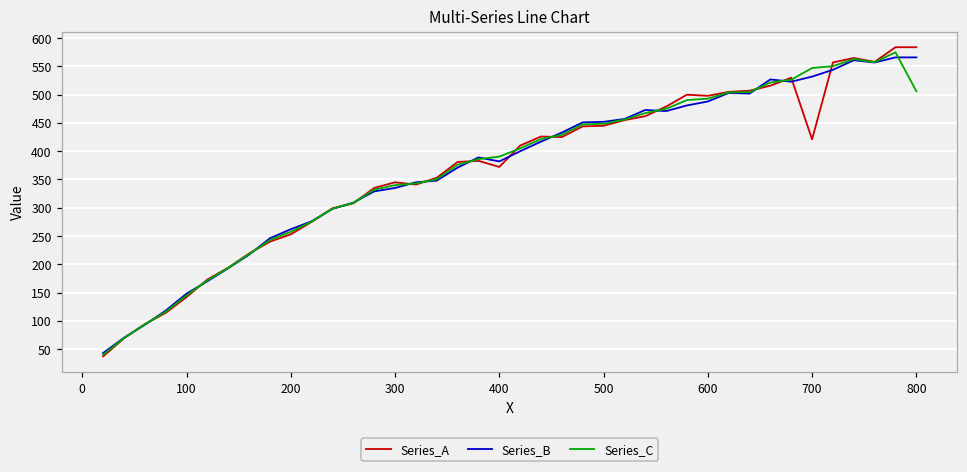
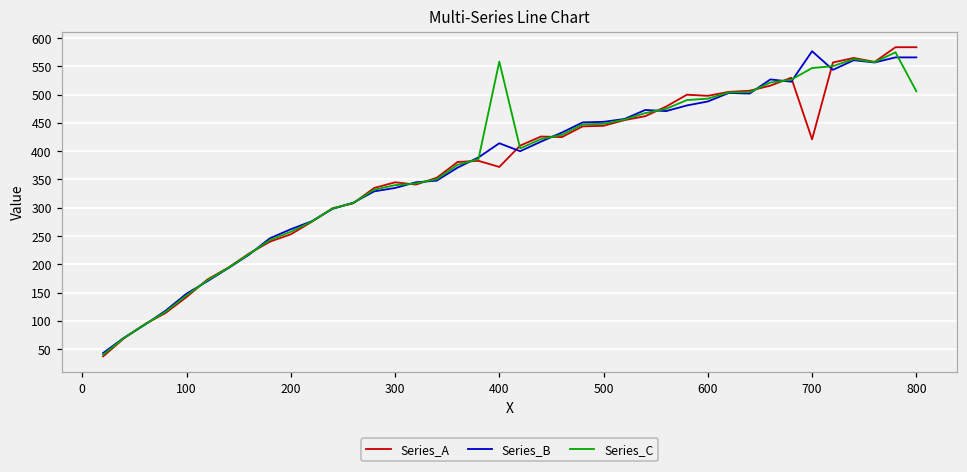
  {
    "Series_A": {
      "300": 350,
      "400": 370,
      "600": 500,
      "700": 420,
      "800": 580
    },
    "Series_B": {
-     "400": 380,
-     "700": 530,
+     "400": 410,
+     "700": 580,
      "800": 570
    },
    "Series_C": {
-     "400": 390,
+     "400": 560,
      "700": 550,
      "800": 510
    }
  }
